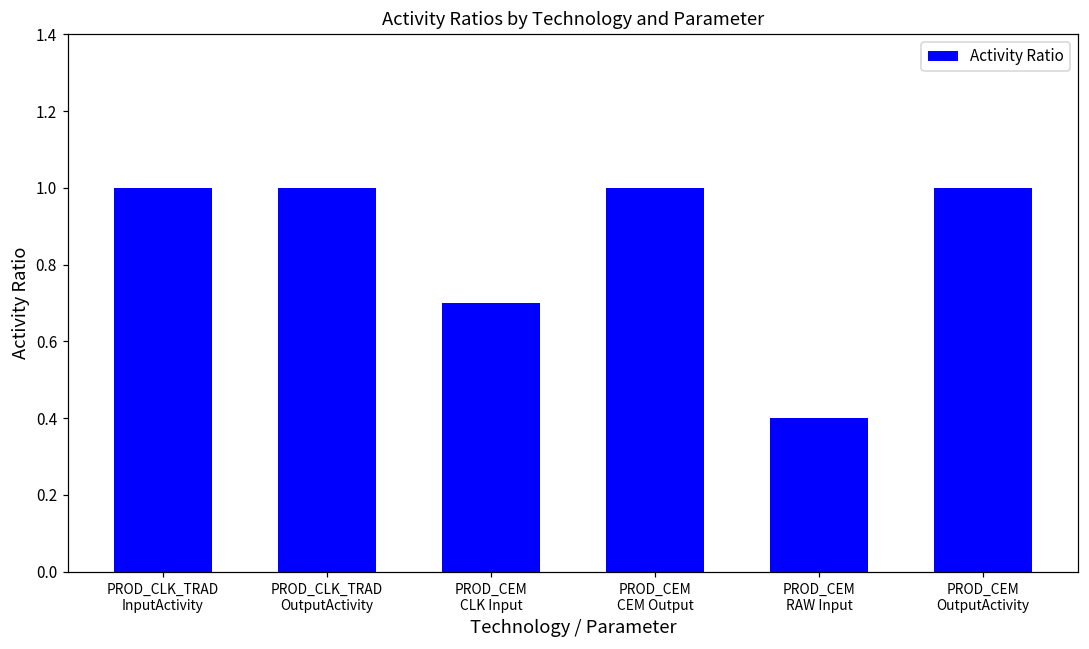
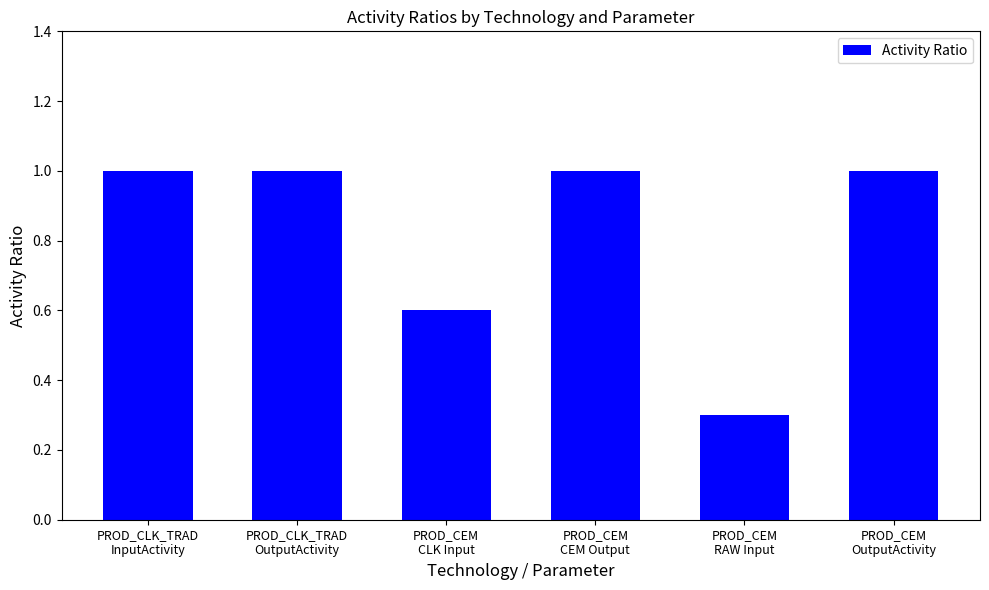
  {
    "PROD_CLK_TRAD InputActivity": 1.0,
    "PROD_CLK_TRAD OutputActivity": 1.0,
-   "PROD_CEM CLK Input": 0.7,
+   "PROD_CEM CLK Input": 0.6,
    "PROD_CEM CEM Output": 1.0,
-   "PROD_CEM RAW Input": 0.4,
+   "PROD_CEM RAW Input": 0.3,
    "PROD_CEM OutputActivity": 1.0
  }
